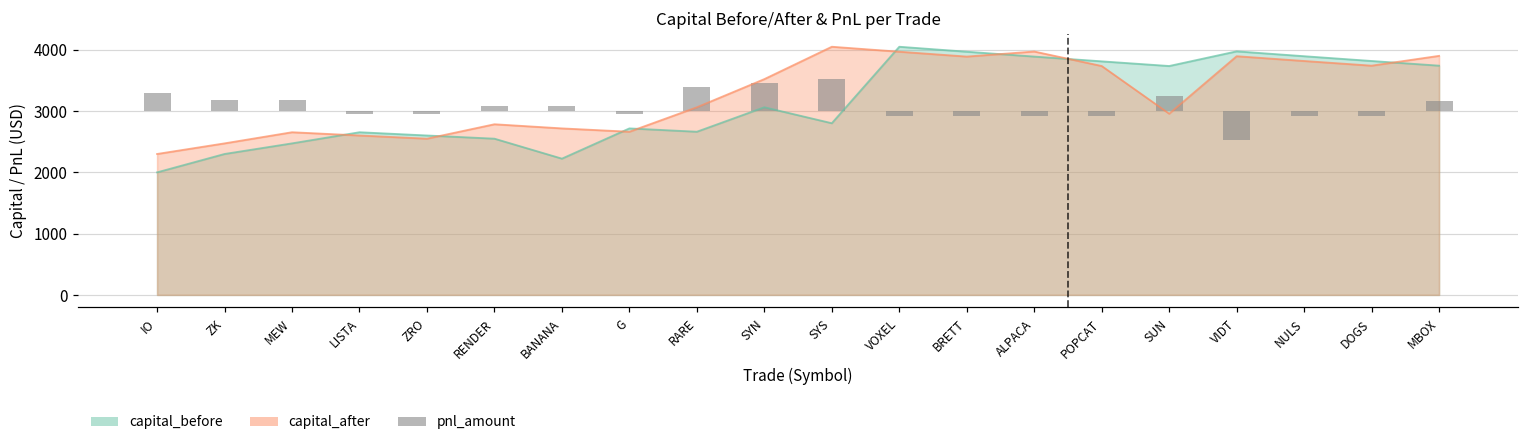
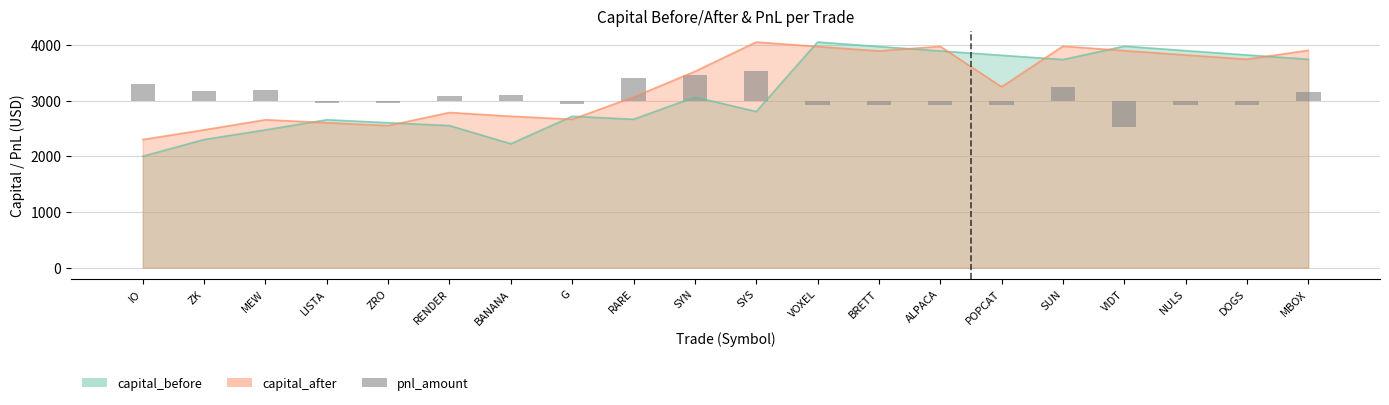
  {
    "capital_before": {
      "IO": 2000,
      "ZK": 2300,
      "MEW": 2500,
      "LISTA": 2700,
      "ZRO": 2600,
      "RENDER": 2500,
      "BANANA": 2200,
      "G": 2700,
      "RARE": 2700,
      "SYN": 3100,
      "SYS": 2800,
      "VOXEL": 4100,
      "BRETT": 4000,
      "ALPACA": 3900,
      "POPCAT": 3800,
      "SUN": 3700,
      "VIDT": 4000,
      "NULS": 3900,
      "DOGS": 3800,
      "MBOX": 3700
    },
    "pnl_amount": {
      "IO": 3300,
      "ZK": 3200,
      "MEW": 3200,
      "LISTA": 2900,
      "ZRO": 2900,
      "RENDER": 3100,
      "BANANA": 3100,
      "G": 2900,
      "RARE": 3400,
      "SYN": 3500,
      "SYS": 3500,
      "VOXEL": 2900,
      "BRETT": 2900,
      "ALPACA": 2900,
      "POPCAT": 2900,
      "SUN": 3200,
      "VIDT": 2500,
      "NULS": 2900,
      "DOGS": 2900,
      "MBOX": 3200
    },
    "capital_after": {
      "IO": 2300,
      "ZK": 2500,
      "MEW": 2700,
      "LISTA": 2600,
      "ZRO": 2500,
      "RENDER": 2800,
      "BANANA": 2700,
      "G": 2700,
      "RARE": 3100,
      "SYN": 3500,
      "SYS": 4100,
      "VOXEL": 4000,
      "BRETT": 3900,
      "ALPACA": 4000,
-     "POPCAT": 3700,
-     "SUN": 3000,
+     "POPCAT": 3200,
+     "SUN": 4000,
      "VIDT": 3900,
      "NULS": 3800,
      "DOGS": 3700,
      "MBOX": 3900
    }
  }
